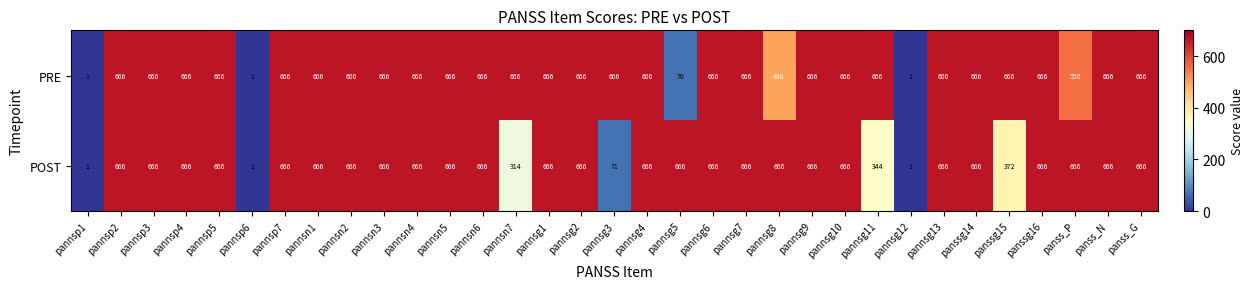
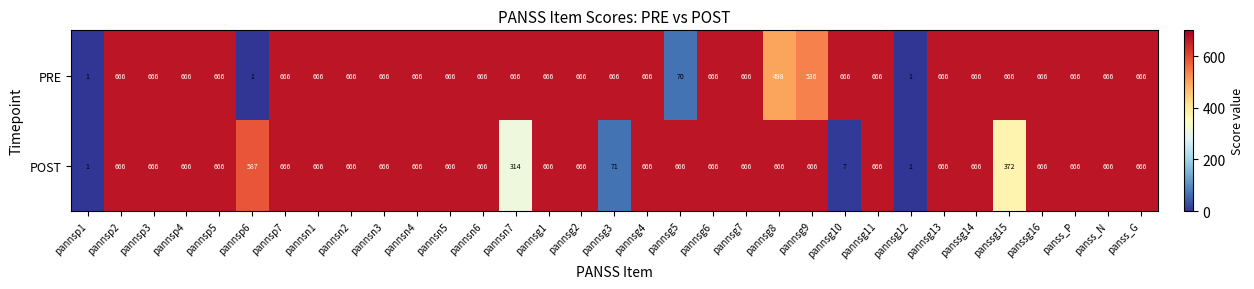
  {
    "PRE": {
      "pannsp1": 1,
      "pannsp2": 666,
      "pannsp3": 666,
      "pannsp4": 666,
      "pannsp5": 666,
      "pannsp6": 1,
      "pannsp7": 666,
      "pannsn1": 666,
      "pannsn2": 666,
      "pannsn3": 666,
      "pannsn4": 666,
      "pannsn5": 666,
      "pannsn6": 666,
      "pannsn7": 666,
      "pannsg1": 666,
      "pannsg2": 666,
      "pannsg3": 666,
      "pannsg4": 666,
      "pannsg5": 70,
      "pannsg6": 666,
      "pannsg7": 666,
      "pannsg8": 498,
-     "pannsg9": 666,
+     "pannsg9": 536,
      "pannsg10": 666,
      "pannsg11": 666,
      "pannsg12": 1,
      "pannsg13": 666,
      "panssg14": 666,
      "panssg15": 666,
      "panssg16": 666,
-     "panss_P": 556,
+     "panss_P": 666,
      "panss_N": 666,
      "panss_G": 666
    },
    "POST": {
      "pannsp1": 1,
      "pannsp2": 666,
      "pannsp3": 666,
      "pannsp4": 666,
      "pannsp5": 666,
-     "pannsp6": 1,
+     "pannsp6": 587,
      "pannsp7": 666,
      "pannsn1": 666,
      "pannsn2": 666,
      "pannsn3": 666,
      "pannsn4": 666,
      "pannsn5": 666,
      "pannsn6": 666,
      "pannsn7": 314,
      "pannsg1": 666,
      "pannsg2": 666,
      "pannsg3": 71,
      "pannsg4": 666,
      "pannsg5": 666,
      "pannsg6": 666,
      "pannsg7": 666,
      "pannsg8": 666,
      "pannsg9": 666,
-     "pannsg10": 666,
-     "pannsg11": 344,
+     "pannsg10": 7,
+     "pannsg11": 666,
      "pannsg12": 1,
      "pannsg13": 666,
      "panssg14": 666,
      "panssg15": 372,
      "panssg16": 666,
      "panss_P": 666,
      "panss_N": 666,
      "panss_G": 666
    }
  }
